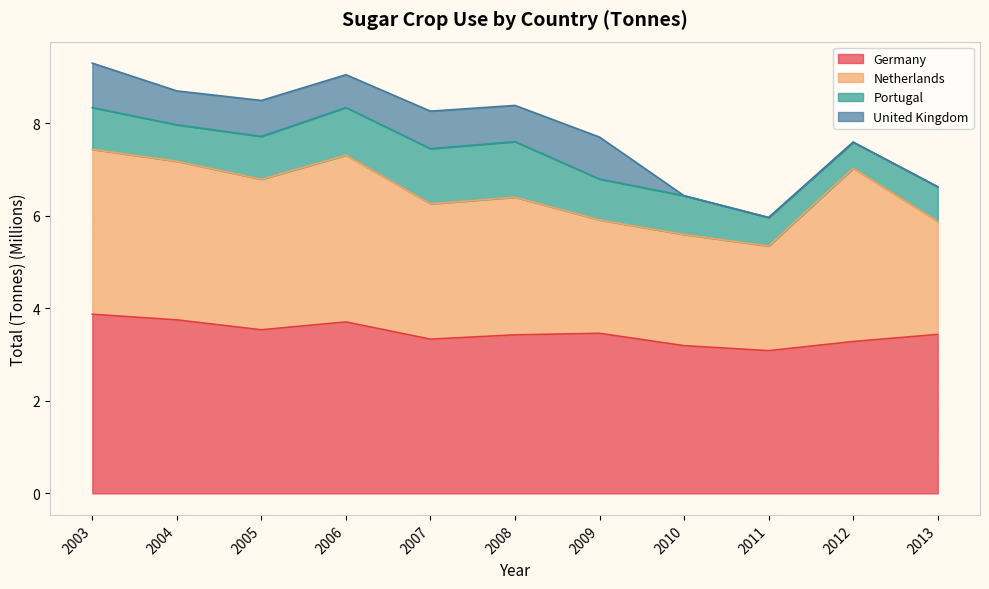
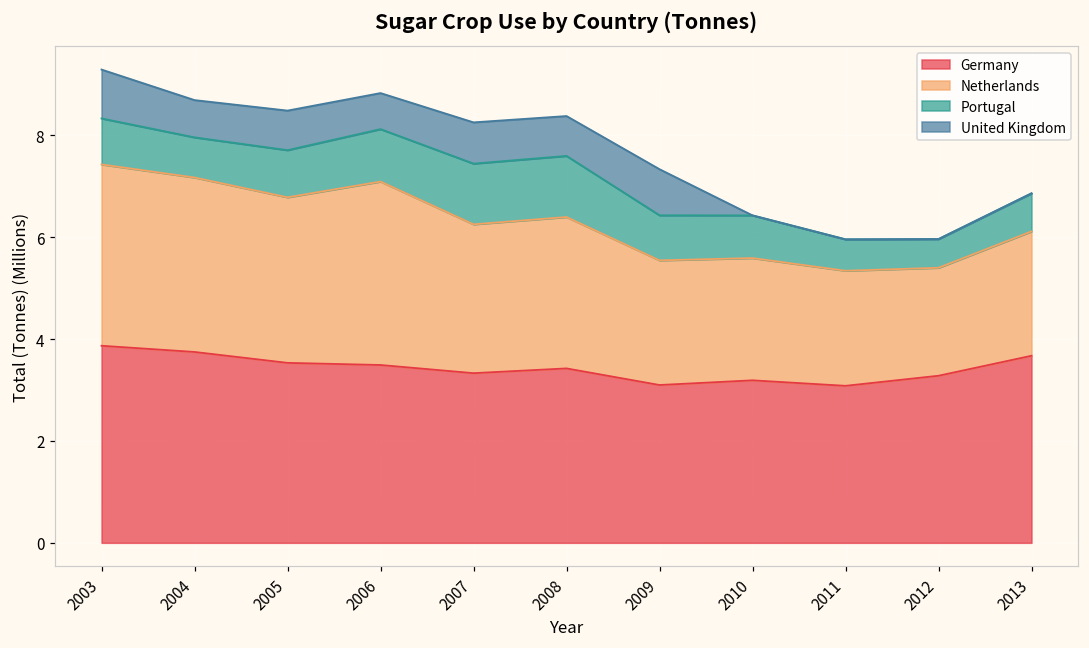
  {
    "Germany": {
      "2003": 3.9,
      "2004": 3.7,
      "2005": 3.5,
-     "2006": 3.7,
+     "2006": 3.5,
      "2007": 3.3,
      "2008": 3.4,
-     "2009": 3.5,
+     "2009": 3.1,
      "2010": 3.2,
      "2011": 3.1,
      "2012": 3.3,
-     "2013": 3.4
+     "2013": 3.7
    },
    "Netherlands": {
      "2003": 3.6,
      "2004": 3.4,
      "2005": 3.3,
      "2006": 3.6,
      "2007": 2.9,
      "2008": 3.0,
      "2009": 2.4,
      "2010": 2.4,
      "2011": 2.3,
-     "2012": 3.7,
+     "2012": 2.1,
      "2013": 2.4
    }
  }
